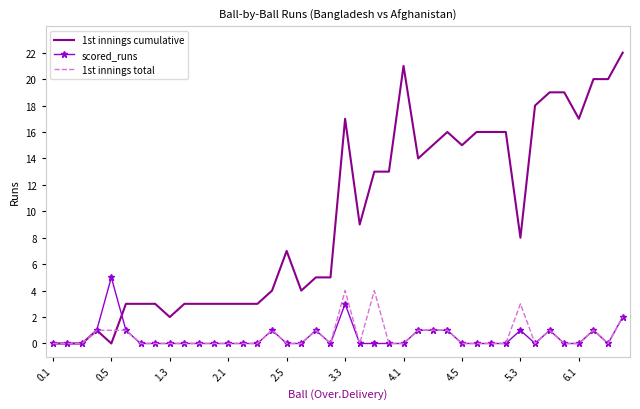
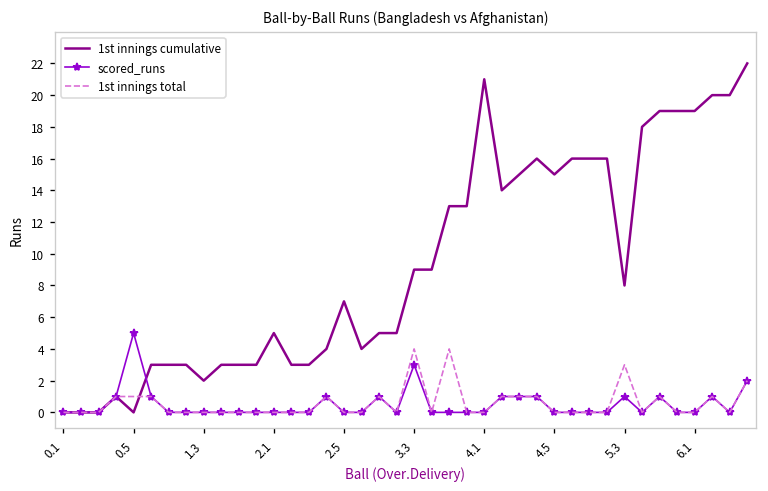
  {
    "1st innings cumulative": {
      "0.5": 0,
      "1.3": 2,
-     "2.1": 3,
+     "2.1": 5,
      "2.5": 7,
-     "3.3": 17,
+     "3.3": 9,
      "4.1": 21,
      "4.5": 15,
      "5.3": 8,
-     "6.1": 17
+     "6.1": 19
    },
    "scored_runs": {
      "0.5": 5,
      "3.3": 3,
      "5.3": 1
    },
    "1st innings total": {
      "0.5": 1,
      "3.3": 4,
      "5.3": 3
    }
  }
